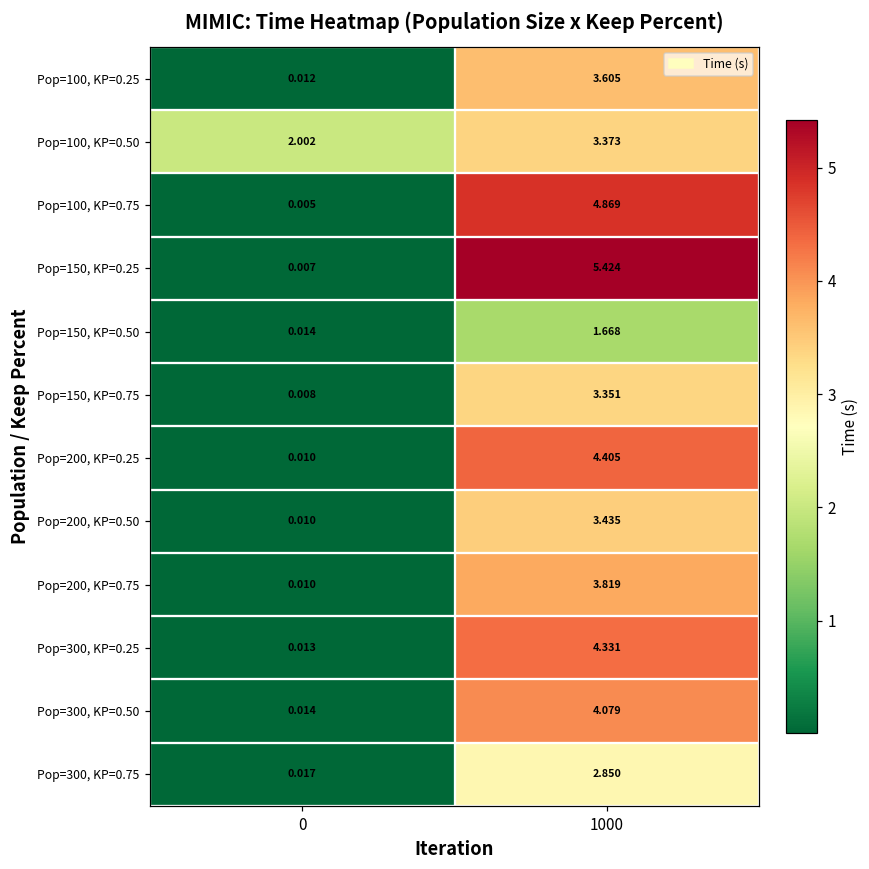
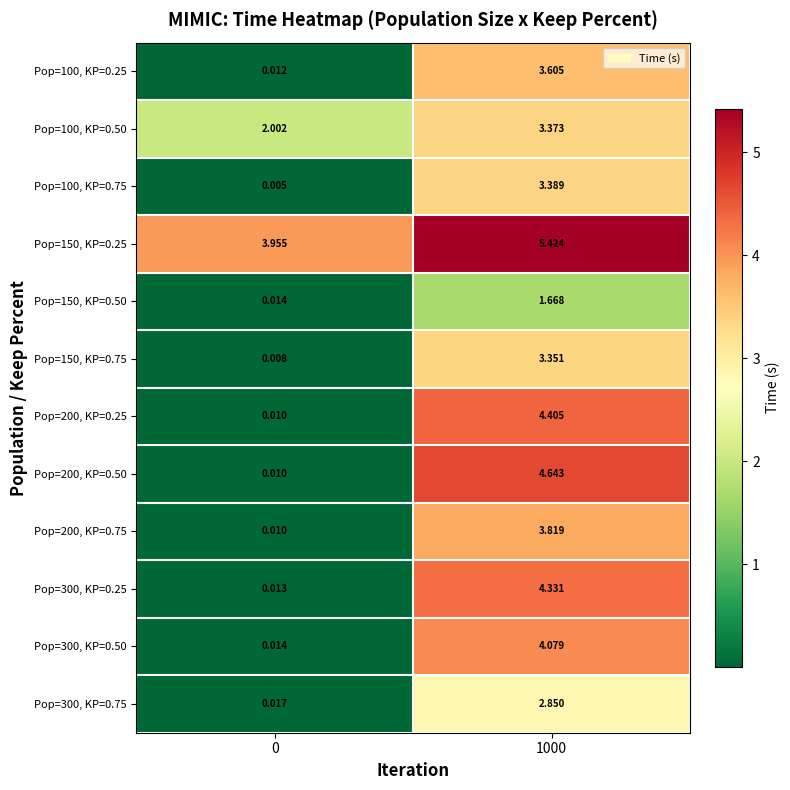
  {
    "Pop=100, KP=0.25": {
      "0": 0.012,
      "1000": 3.605
    },
    "Pop=100, KP=0.50": {
      "0": 2.002,
      "1000": 3.373
    },
    "Pop=100, KP=0.75": {
      "0": 0.005,
-     "1000": 4.869
+     "1000": 3.389
    },
    "Pop=150, KP=0.25": {
-     "0": 0.007,
+     "0": 3.955,
      "1000": 5.424
    },
    "Pop=150, KP=0.50": {
      "0": 0.014,
      "1000": 1.668
    },
    "Pop=150, KP=0.75": {
      "0": 0.008,
      "1000": 3.351
    },
    "Pop=200, KP=0.25": {
      "0": 0.010,
      "1000": 4.405
    },
    "Pop=200, KP=0.50": {
      "0": 0.010,
-     "1000": 3.435
+     "1000": 4.643
    },
    "Pop=200, KP=0.75": {
      "0": 0.010,
      "1000": 3.819
    },
    "Pop=300, KP=0.25": {
      "0": 0.013,
      "1000": 4.331
    },
    "Pop=300, KP=0.50": {
      "0": 0.014,
      "1000": 4.079
    },
    "Pop=300, KP=0.75": {
      "0": 0.017,
      "1000": 2.850
    }
  }
